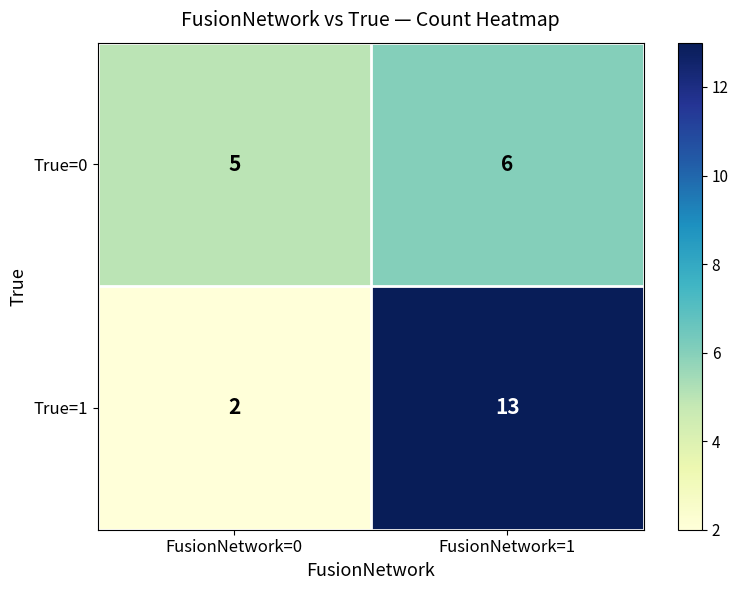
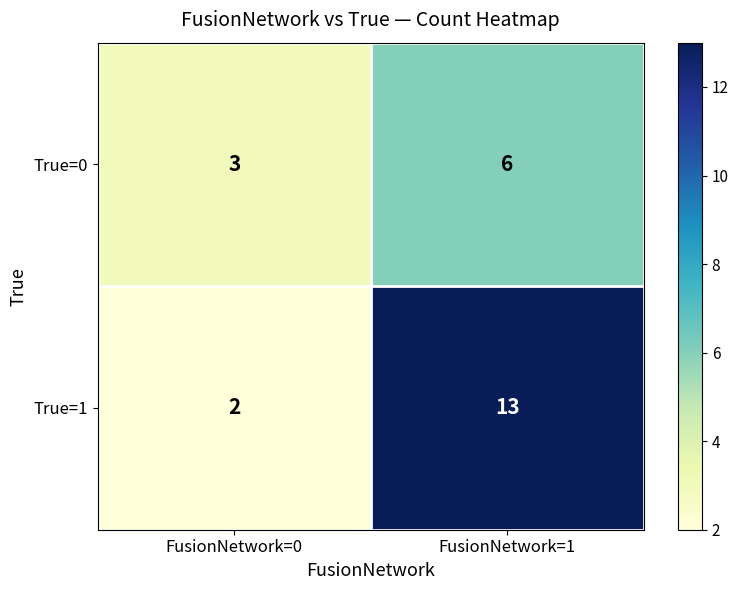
  {
    "True=0": {
-     "FusionNetwork=0": 5,
+     "FusionNetwork=0": 3,
      "FusionNetwork=1": 6
    },
    "True=1": {
      "FusionNetwork=0": 2,
      "FusionNetwork=1": 13
    }
  }
